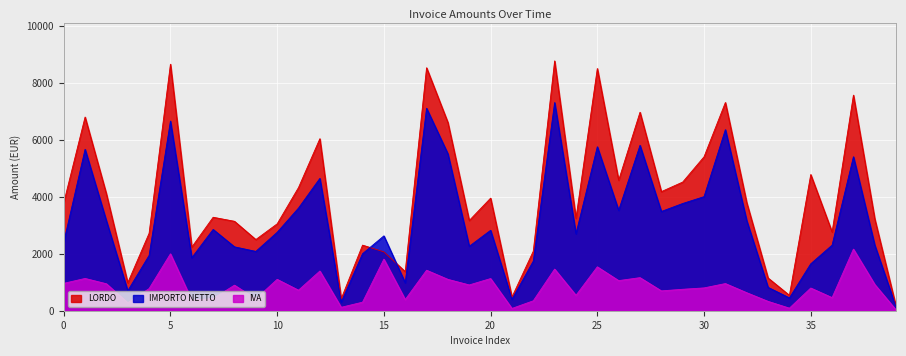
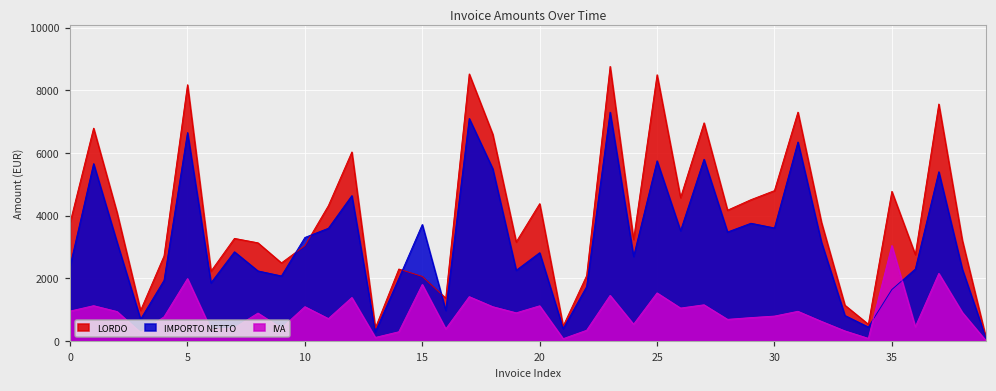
  {
    "LORDO": {
      "0": 3800,
-     "5": 8600,
+     "5": 8200,
      "10": 3000,
      "15": 2100,
-     "20": 3900,
+     "20": 4400,
      "25": 8500,
-     "30": 5400,
+     "30": 4800,
      "35": 4800
    },
    "IMPORTO NETTO": {
      "0": 2400,
      "5": 6700,
-     "10": 2800,
-     "15": 2600,
+     "10": 3300,
+     "15": 3700,
      "20": 2800,
      "25": 5800,
-     "30": 4000,
+     "30": 3600,
      "35": 1600
    },
    "IVA": {
      "0": 1000,
      "5": 2000,
      "10": 1100,
      "15": 1800,
      "20": 1100,
      "25": 1500,
      "30": 800,
-     "35": 800
+     "35": 3000
    }
  }
